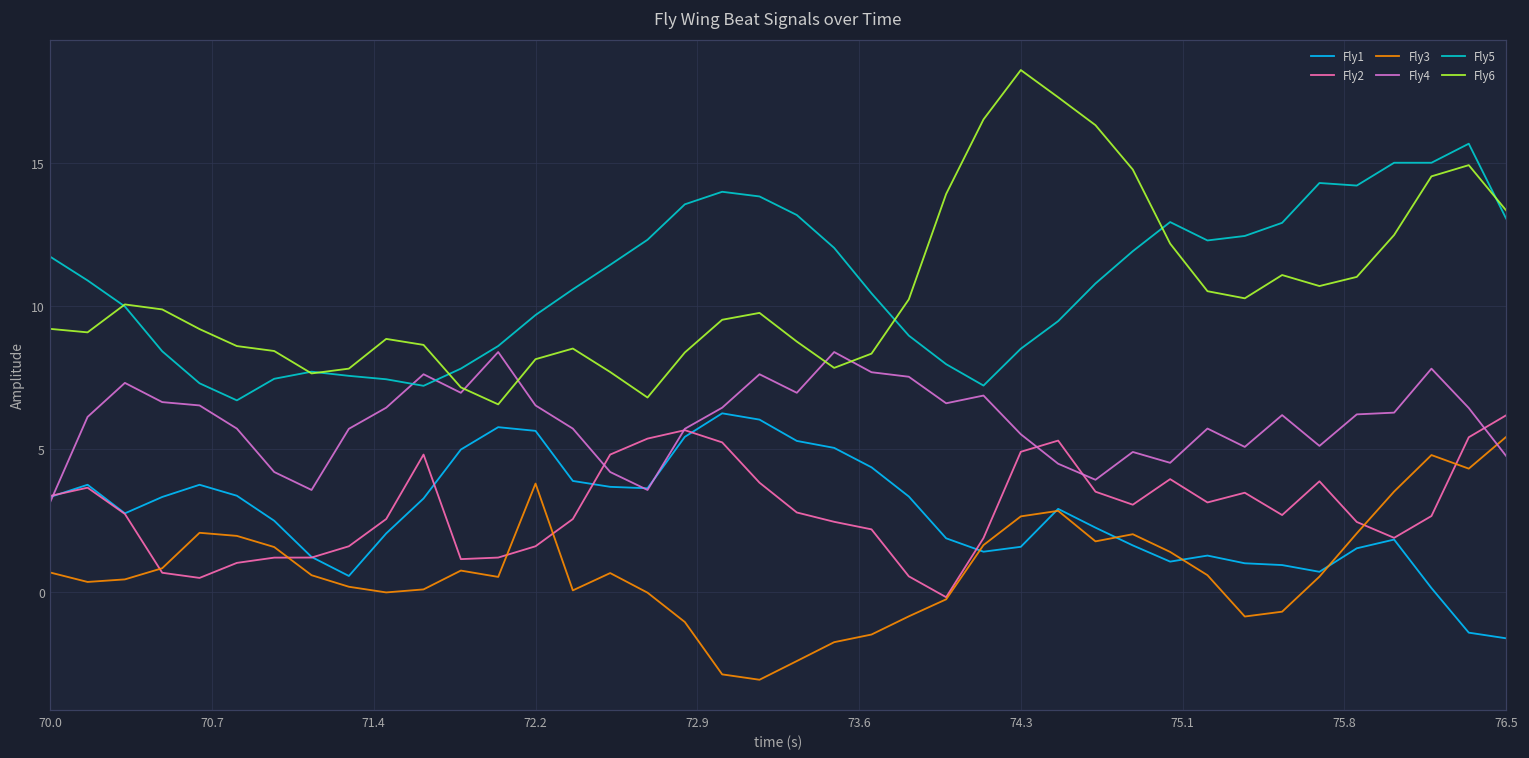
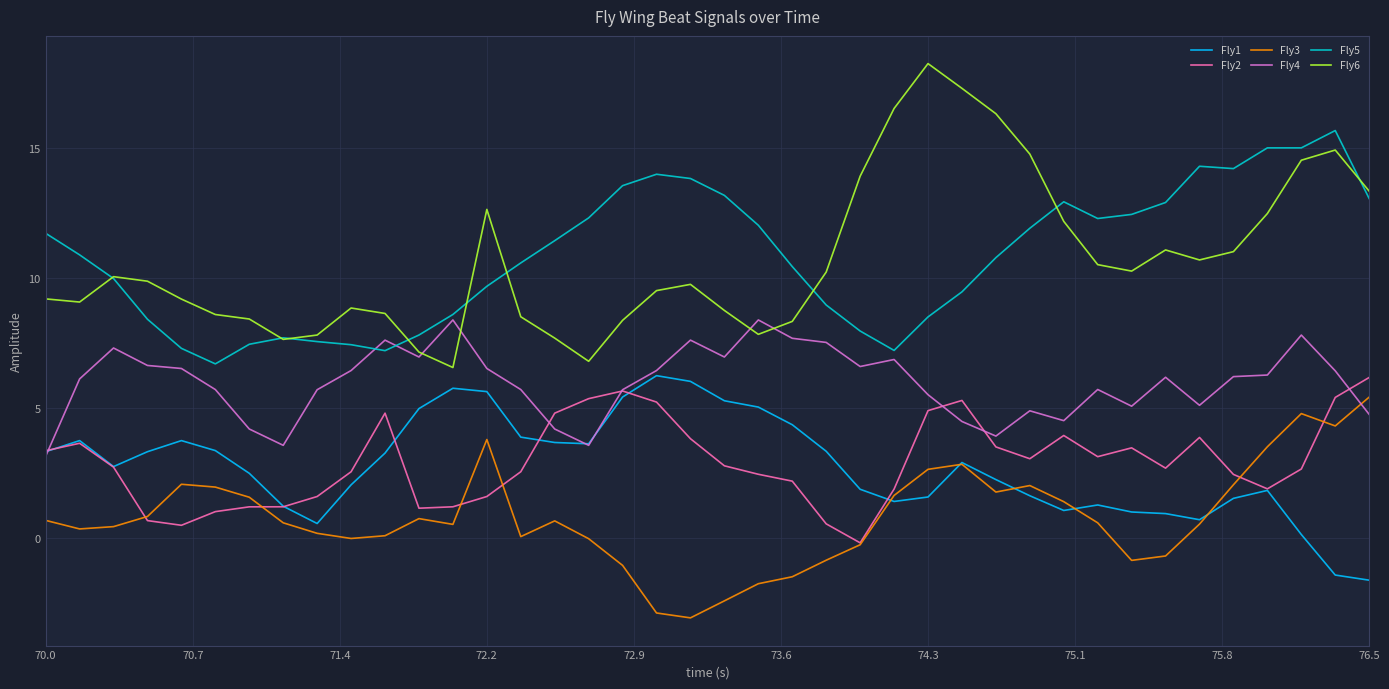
  {
    "Fly3": {
      "70.0": 0.7,
      "72.2": 3.8,
      "74.3": 2.6,
      "76.5": 5.4
    },
    "Fly6": {
      "70.0": 9.2,
-     "72.2": 8.1,
+     "72.2": 12.6,
      "74.3": 18.2,
      "76.5": 13.3
    }
  }
